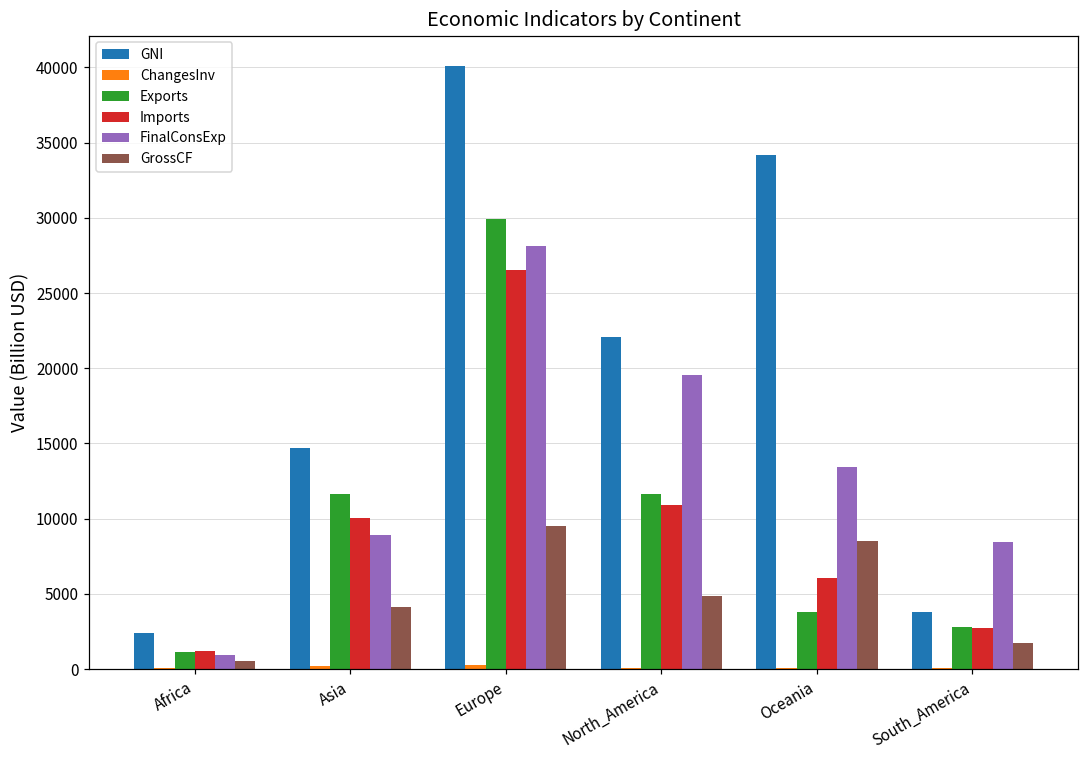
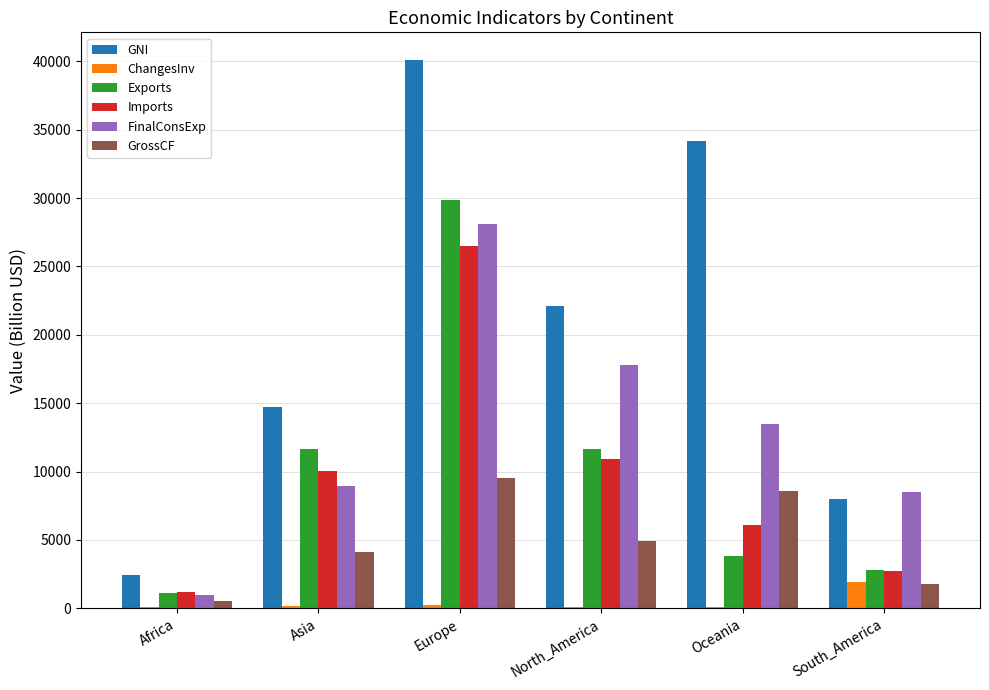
  {
    "GNI": {
      "Africa": 2400,
      "Asia": 14700,
      "Europe": 40100,
      "North_America": 22100,
      "Oceania": 34100,
-     "South_America": 3800
+     "South_America": 8000
    },
    "ChangesInv": {
      "Asia": 200,
      "Europe": 300,
-     "South_America": 100
+     "South_America": 1900
    },
    "Exports": {
      "Africa": 1100,
      "Asia": 11700,
      "Europe": 29900,
      "North_America": 11700,
      "Oceania": 3800,
      "South_America": 2800
    },
    "Imports": {
      "Africa": 1200,
      "Asia": 10000,
      "Europe": 26500,
      "North_America": 10900,
      "Oceania": 6100,
      "South_America": 2700
    },
    "FinalConsExp": {
      "Africa": 900,
      "Asia": 8900,
      "Europe": 28100,
-     "North_America": 19500,
+     "North_America": 17800,
      "Oceania": 13500,
      "South_America": 8500
    },
    "GrossCF": {
      "Africa": 500,
      "Asia": 4100,
      "Europe": 9500,
      "North_America": 4900,
      "Oceania": 8500,
      "South_America": 1800
    }
  }
